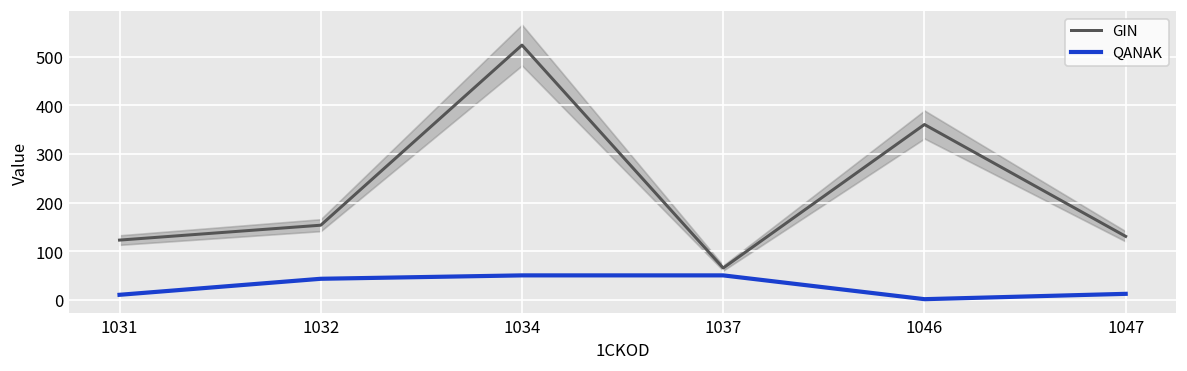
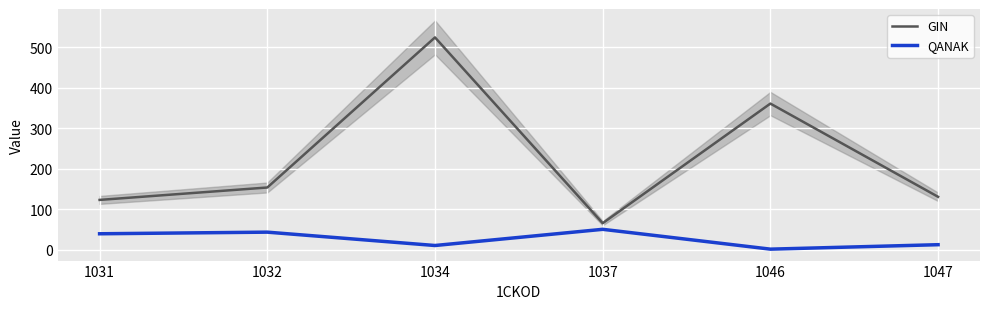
  {
    "GIN": {
      "1031": 120,
      "1032": 150,
      "1034": 520,
      "1046": 360,
      "1047": 130
    },
    "QANAK": {
-     "1031": 10,
+     "1031": 40,
      "1032": 40,
-     "1034": 50,
+     "1034": 10,
      "1037": 50,
      "1046": 0,
      "1047": 10
    }
  }
